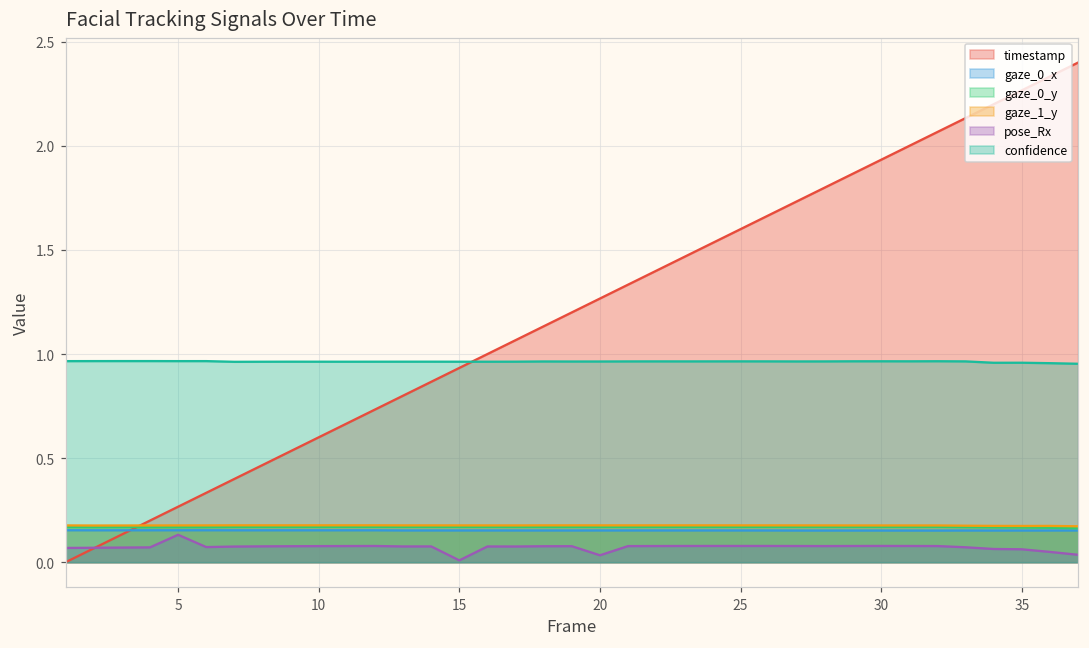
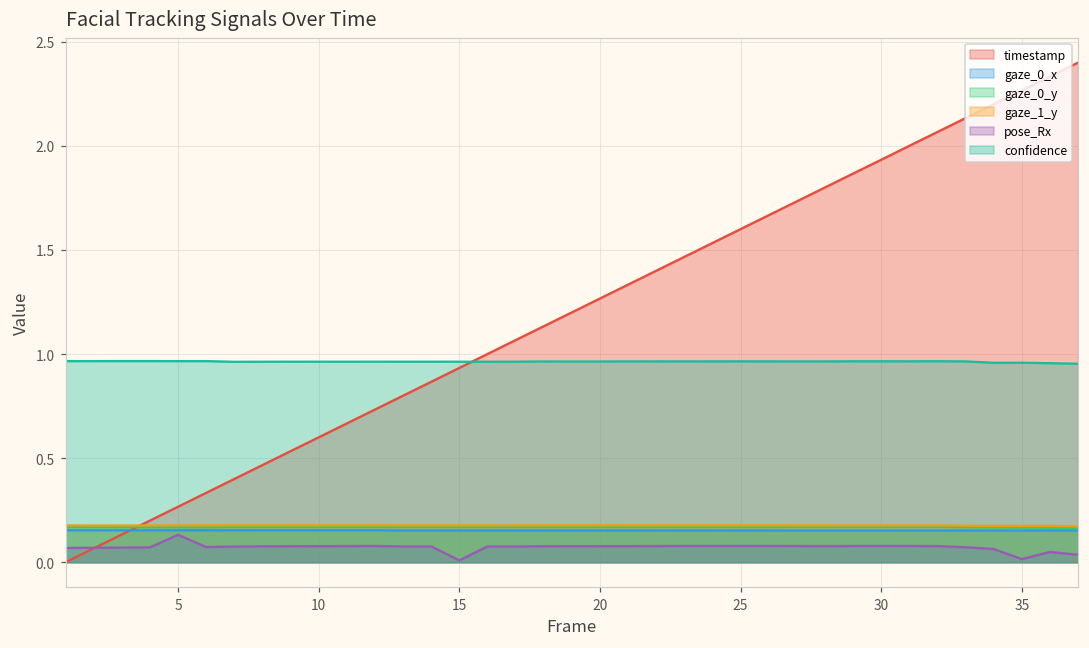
  {
    "pose_Rx": {
      "5": 0.13,
      "10": 0.08,
      "15": 0.01,
-     "20": 0.03,
+     "20": 0.08,
      "25": 0.08,
      "30": 0.08,
-     "35": 0.06
+     "35": 0.01
    }
  }
